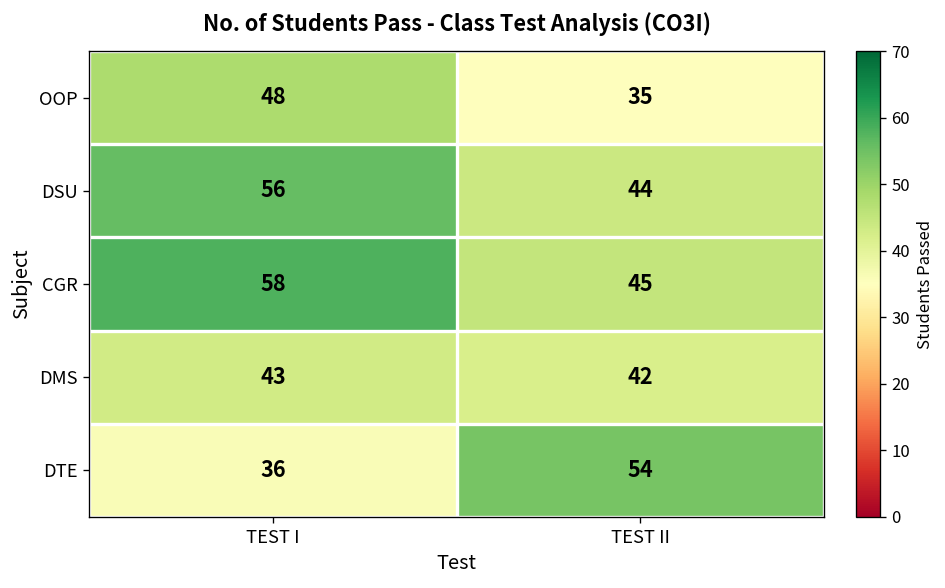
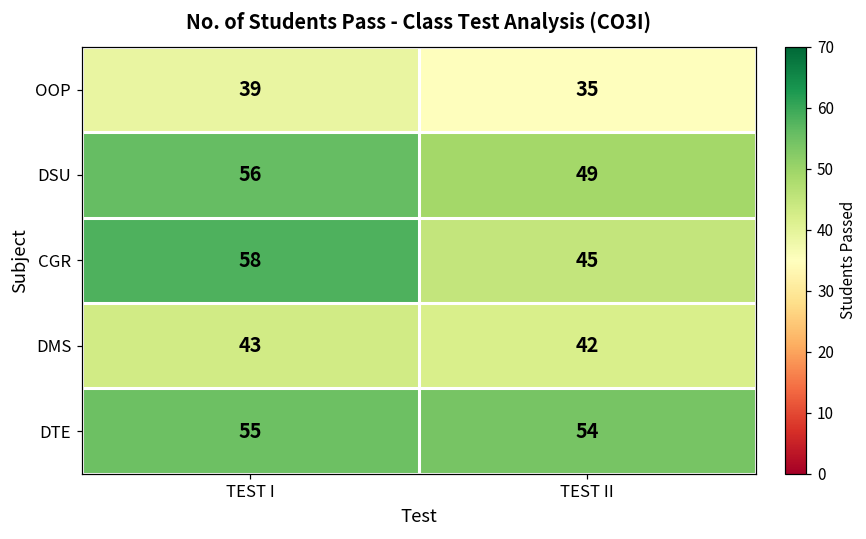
  {
    "OOP": {
-     "TEST I": 48,
+     "TEST I": 39,
      "TEST II": 35
    },
    "DSU": {
      "TEST I": 56,
-     "TEST II": 44
+     "TEST II": 49
    },
    "CGR": {
      "TEST I": 58,
      "TEST II": 45
    },
    "DMS": {
      "TEST I": 43,
      "TEST II": 42
    },
    "DTE": {
-     "TEST I": 36,
+     "TEST I": 55,
      "TEST II": 54
    }
  }
